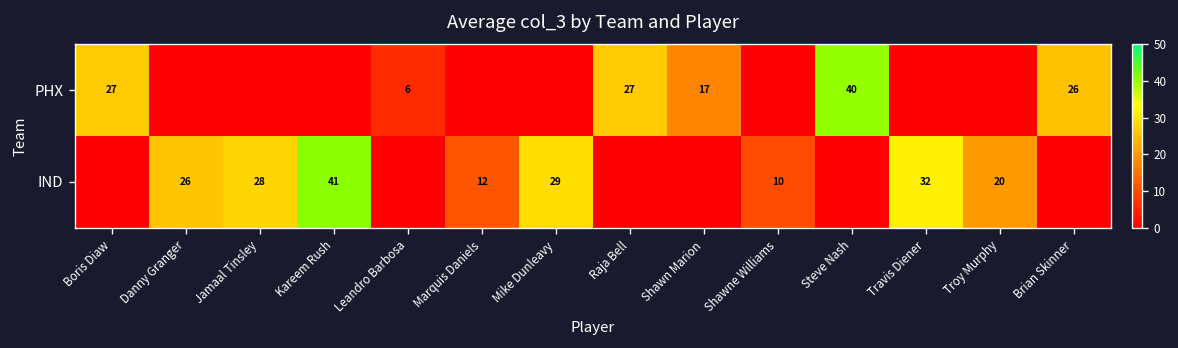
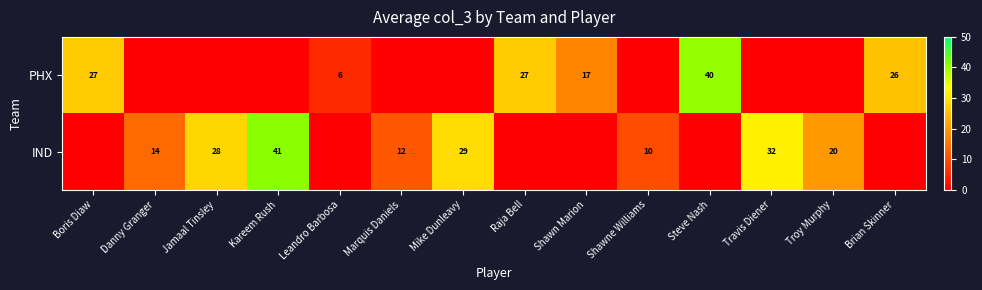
  {
    "PHX": {
      "Boris Diaw": 27,
      "Leandro Barbosa": 6,
      "Raja Bell": 27,
      "Shawn Marion": 17,
      "Steve Nash": 40,
      "Brian Skinner": 26
    },
    "IND": {
-     "Danny Granger": 26,
+     "Danny Granger": 14,
      "Jamaal Tinsley": 28,
      "Kareem Rush": 41,
      "Marquis Daniels": 12,
      "Mike Dunleavy": 29,
      "Shawne Williams": 10,
      "Travis Diener": 32,
      "Troy Murphy": 20
    }
  }
